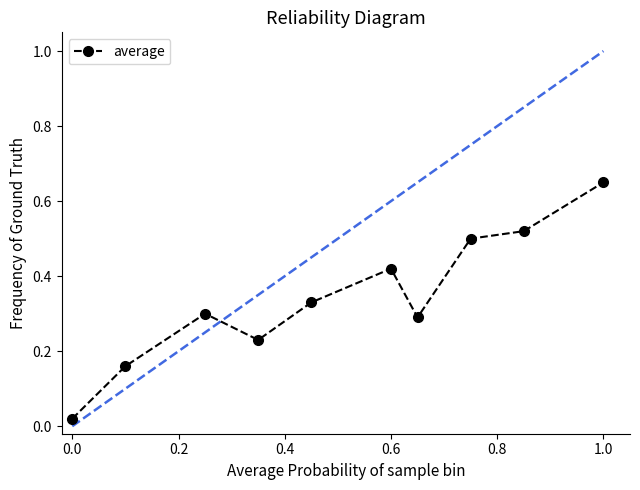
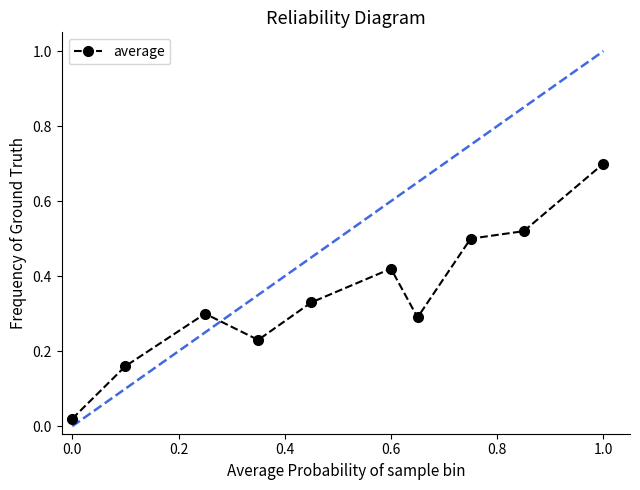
  {
    "average": {
      "0.0": 0.02,
      "0.6": 0.42,
-     "1.0": 0.65
+     "1.0": 0.70
    }
  }
